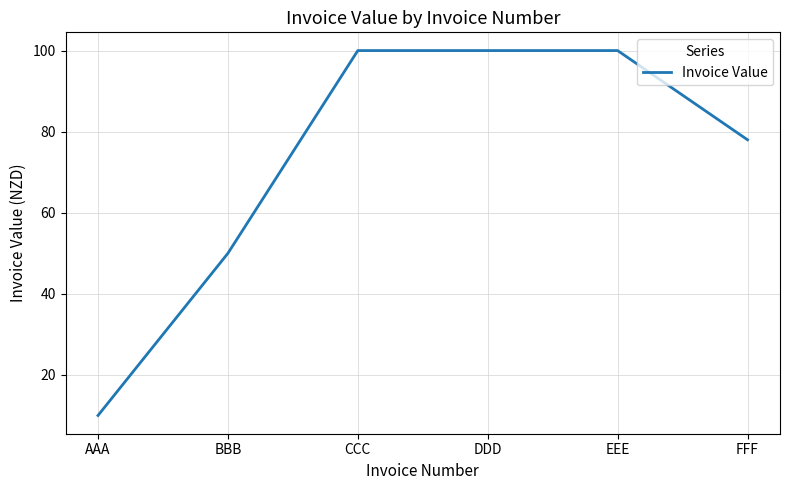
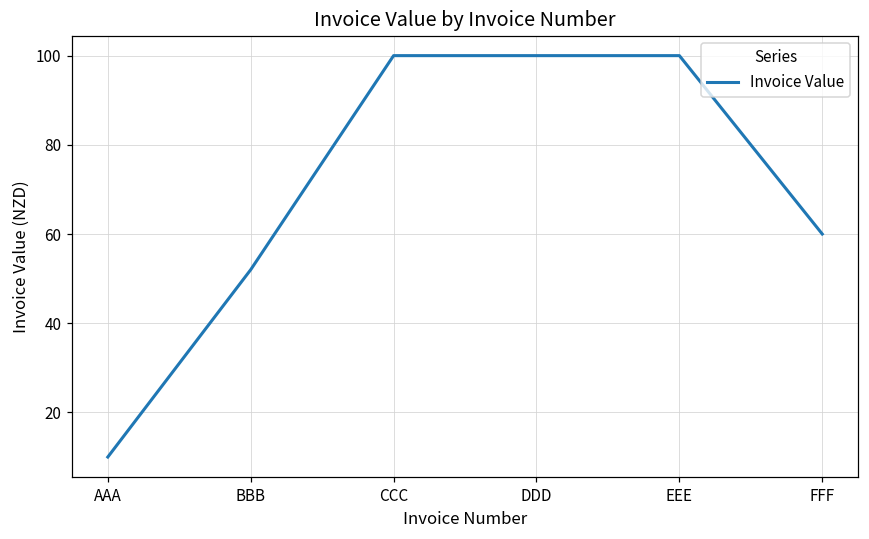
  {
    "AAA": 10,
-   "BBB": 50,
+   "BBB": 52,
    "CCC": 100,
    "DDD": 100,
    "EEE": 100,
-   "FFF": 78
+   "FFF": 60
  }
